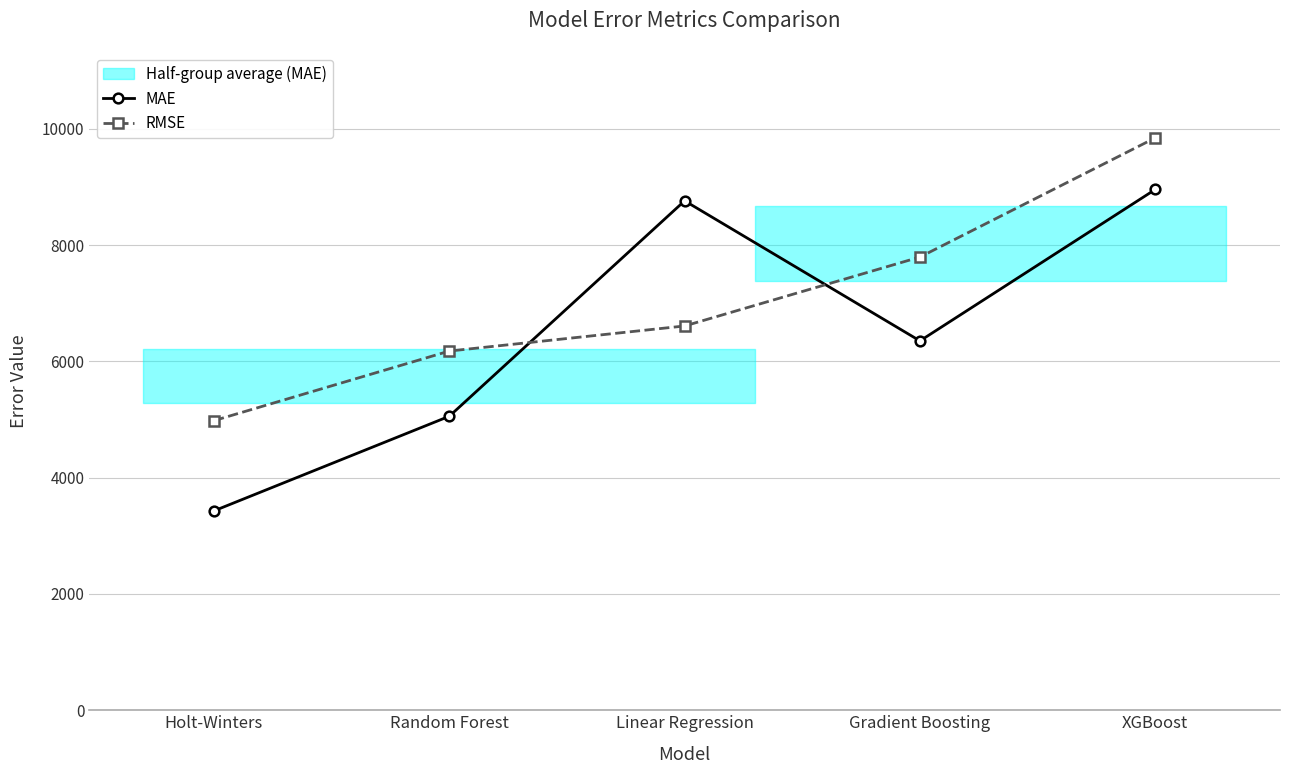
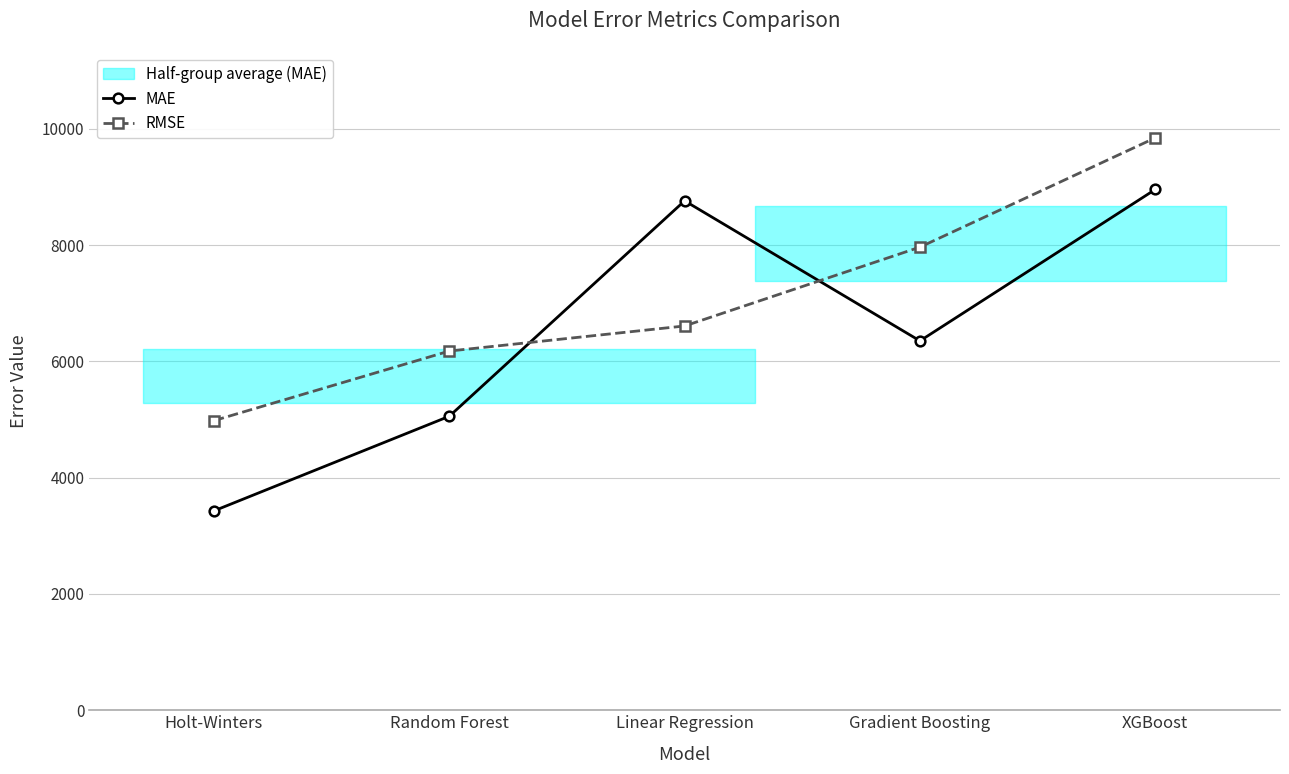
  {
    "MAE": {
      "Holt-Winters": 3400,
      "Random Forest": 5100,
      "Linear Regression": 8800,
      "Gradient Boosting": 6400,
      "XGBoost": 9000
    },
    "RMSE": {
      "Holt-Winters": 5000,
      "Random Forest": 6200,
      "Linear Regression": 6600,
-     "Gradient Boosting": 7800,
+     "Gradient Boosting": 8000,
      "XGBoost": 9800
    }
  }
